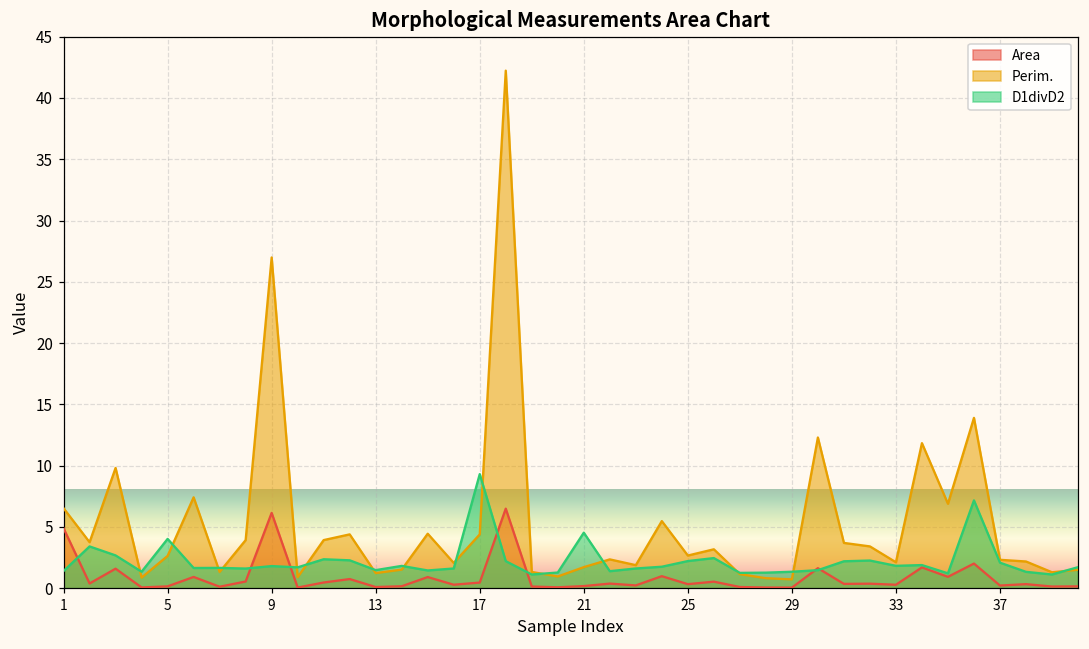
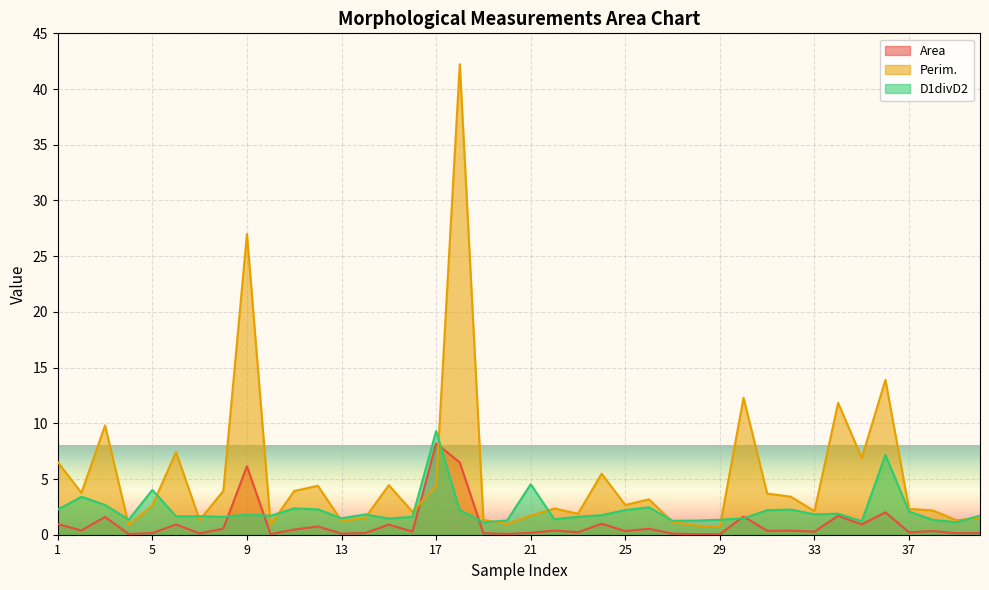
  {
    "Area": {
-     "1": 4.9,
+     "1": 0.9,
      "5": 0.1,
      "9": 6.1,
      "13": 0.1,
-     "17": 0.5,
+     "17": 8.2,
      "21": 0.2,
      "25": 0.3,
      "29": 0.0,
      "33": 0.3,
      "37": 0.2
    },
    "Perim.": {
      "1": 6.5,
      "5": 2.6,
      "9": 27.0,
      "13": 1.2,
      "17": 4.4,
      "21": 1.7,
      "25": 2.7,
      "29": 0.7,
      "33": 2.1,
      "37": 2.3
    },
    "D1divD2": {
-     "1": 1.4,
+     "1": 2.3,
      "5": 4.0,
      "9": 1.8,
      "13": 1.5,
      "17": 9.3,
      "21": 4.5,
      "25": 2.2,
      "29": 1.3,
      "33": 1.8,
      "37": 2.1
    }
  }
